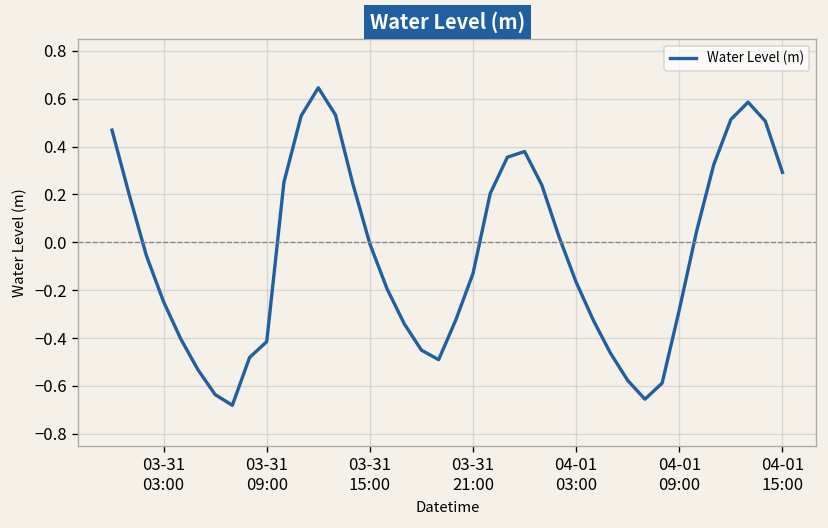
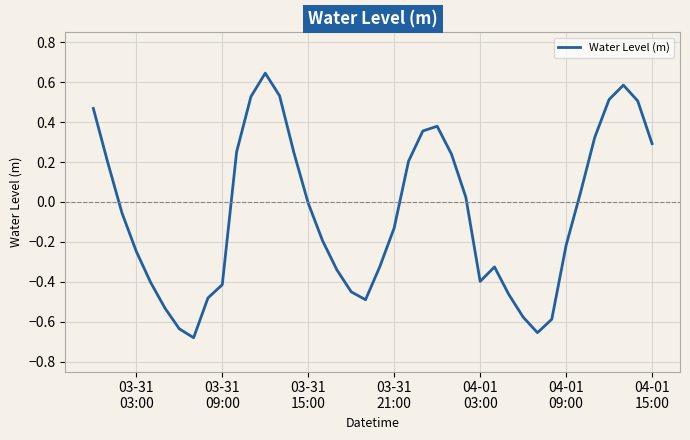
  {
    "03-31 03:00": -0.25,
    "03-31 09:00": -0.41,
    "03-31 15:00": -0.01,
    "03-31 21:00": -0.13,
-   "04-01 03:00": -0.17,
-   "04-01 09:00": -0.28,
+   "04-01 03:00": -0.40,
+   "04-01 09:00": -0.22,
    "04-01 15:00": 0.29
  }
